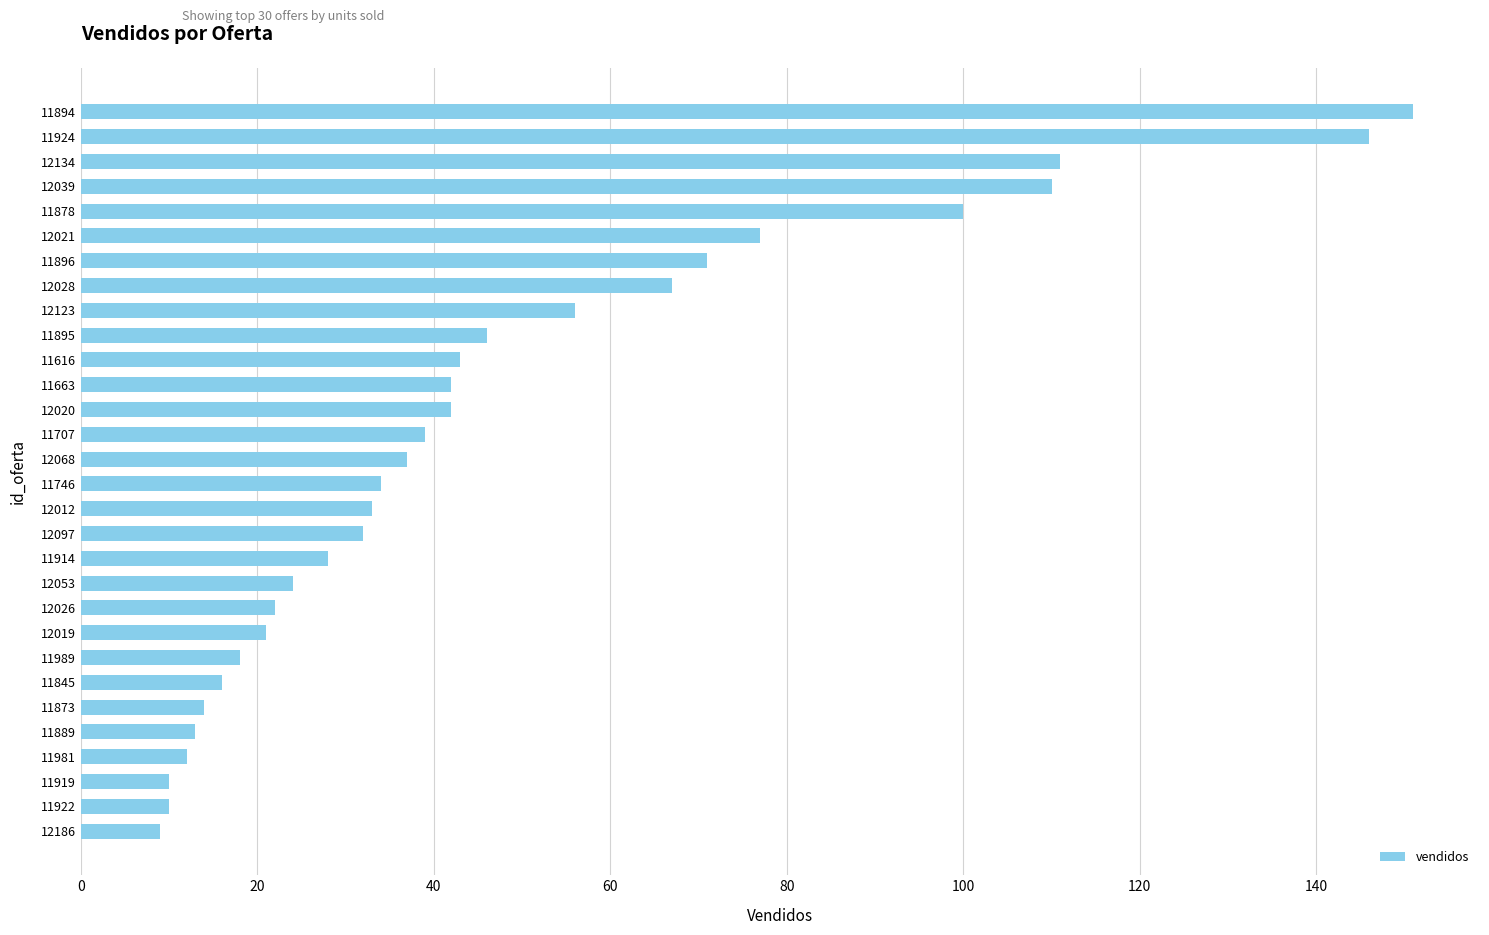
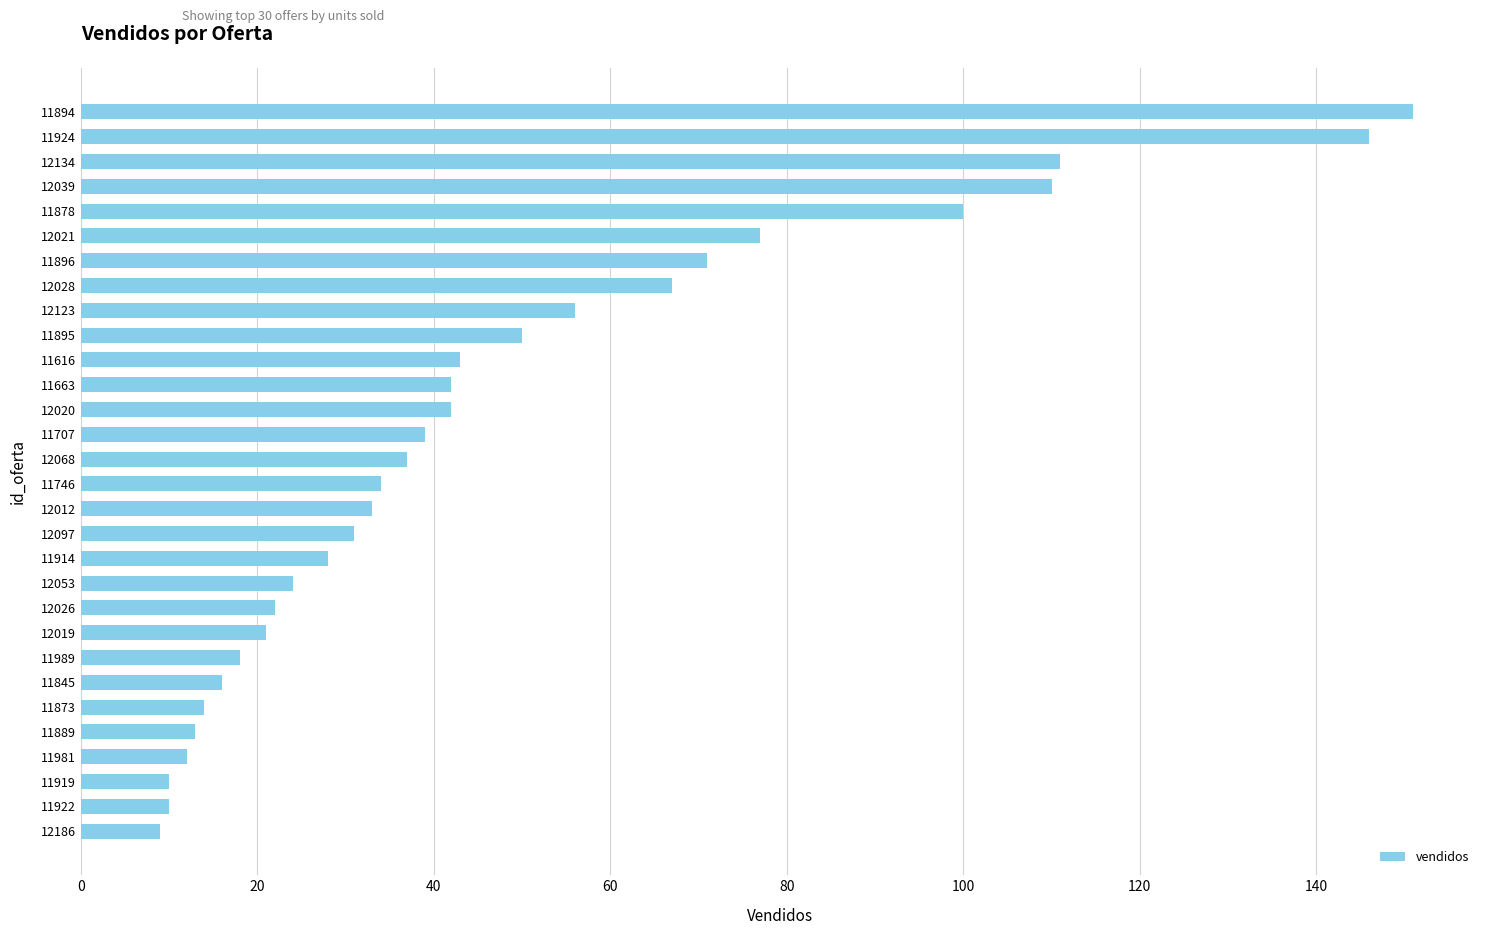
  {
    "11894": 151,
    "11924": 146,
    "12134": 111,
    "12039": 110,
    "11878": 100,
    "12021": 77,
    "11896": 71,
    "12028": 67,
    "12123": 56,
-   "11895": 46,
+   "11895": 50,
    "11616": 43,
    "11663": 42,
    "12020": 42,
    "11707": 39,
    "12068": 37,
    "11746": 34,
    "12012": 33,
-   "12097": 32,
+   "12097": 31,
    "11914": 28,
    "12053": 24,
    "12026": 22,
    "12019": 21,
    "11989": 18,
    "11845": 16,
    "11873": 14,
    "11889": 13,
    "11981": 12,
    "11919": 10,
    "11922": 10,
    "12186": 9
  }
